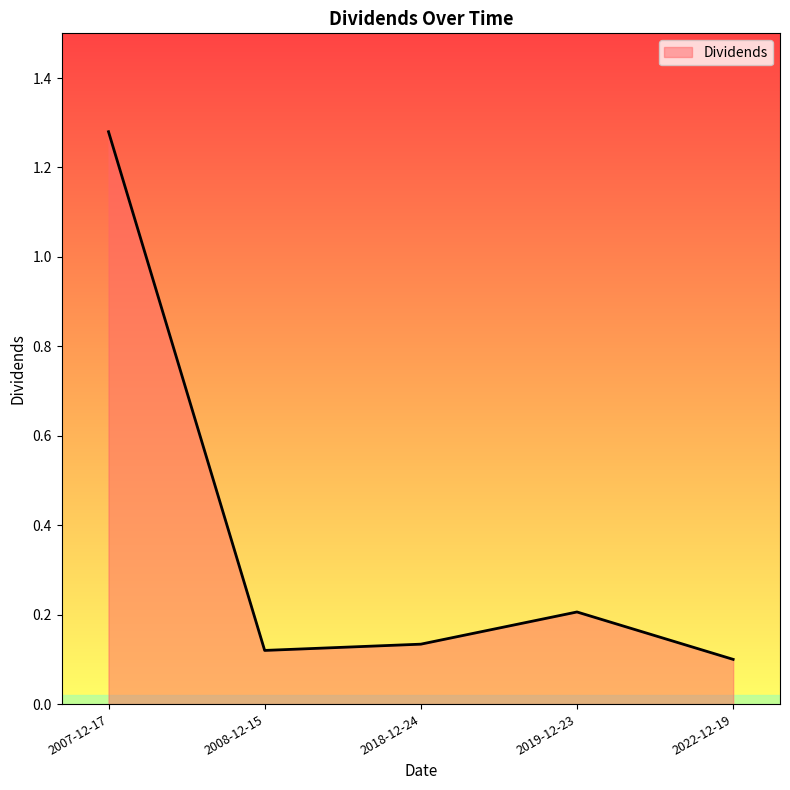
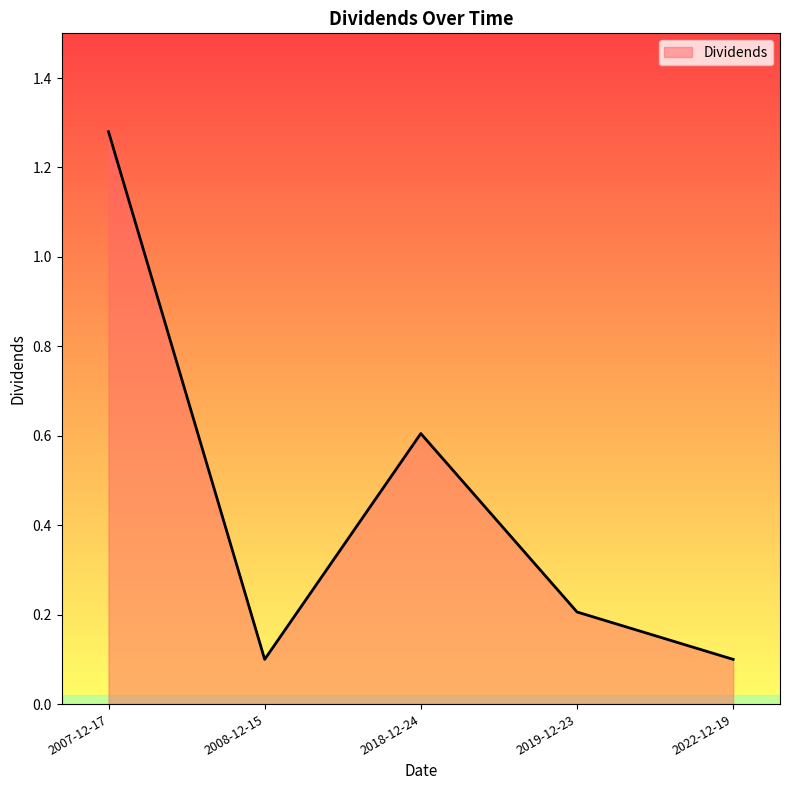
  {
    "2007-12-17": 1.28,
-   "2008-12-15": 0.12,
-   "2018-12-24": 0.13,
+   "2008-12-15": 0.10,
+   "2018-12-24": 0.61,
    "2019-12-23": 0.21,
    "2022-12-19": 0.10
  }
